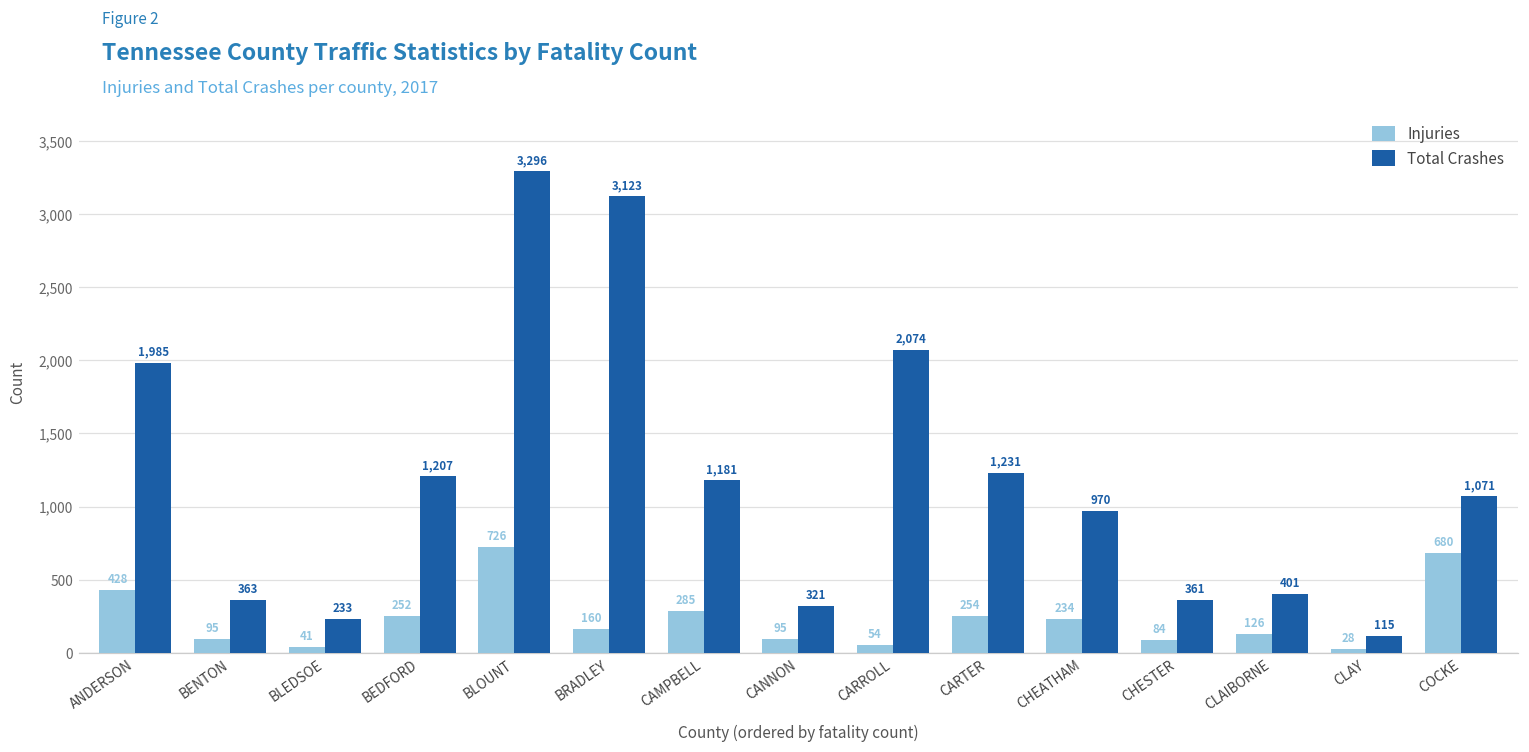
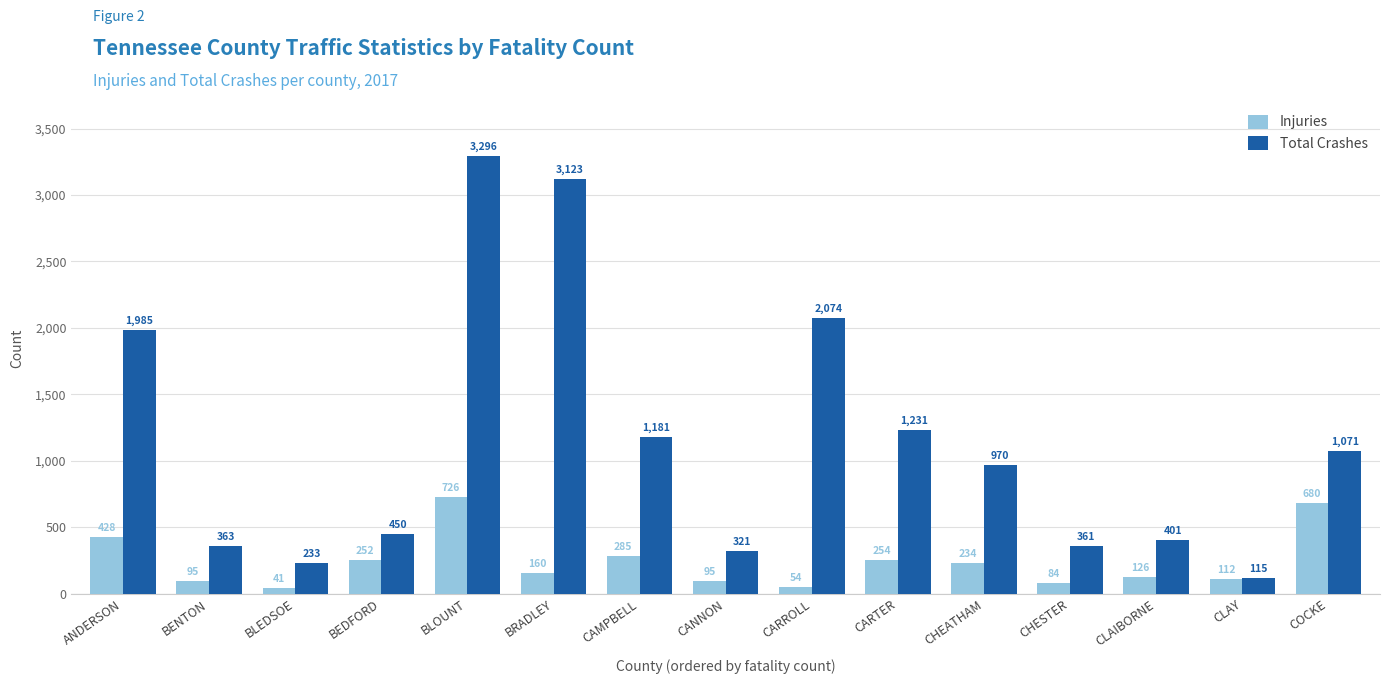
  {
    "Injuries": {
      "ANDERSON": "428",
      "BENTON": "95",
      "BLEDSOE": "41",
      "BEDFORD": "252",
      "BLOUNT": "726",
      "BRADLEY": "160",
      "CAMPBELL": "285",
      "CANNON": "95",
      "CARROLL": "54",
      "CARTER": "254",
      "CHEATHAM": "234",
      "CHESTER": "84",
      "CLAIBORNE": "126",
-     "CLAY": "28",
+     "CLAY": "112",
      "COCKE": "680"
    },
    "Total Crashes": {
      "ANDERSON": "1,985",
      "BENTON": "363",
      "BLEDSOE": "233",
-     "BEDFORD": "1,207",
+     "BEDFORD": "450",
      "BLOUNT": "3,296",
      "BRADLEY": "3,123",
      "CAMPBELL": "1,181",
      "CANNON": "321",
      "CARROLL": "2,074",
      "CARTER": "1,231",
      "CHEATHAM": "970",
      "CHESTER": "361",
      "CLAIBORNE": "401",
      "CLAY": "115",
      "COCKE": "1,071"
    }
  }
